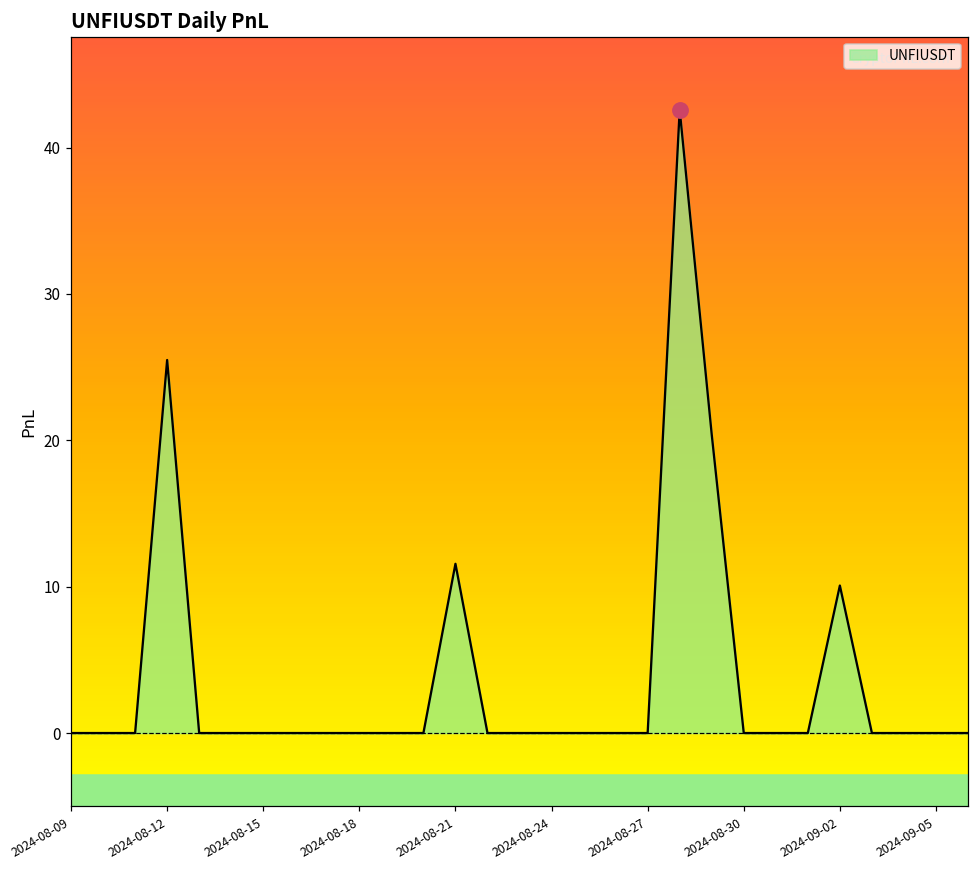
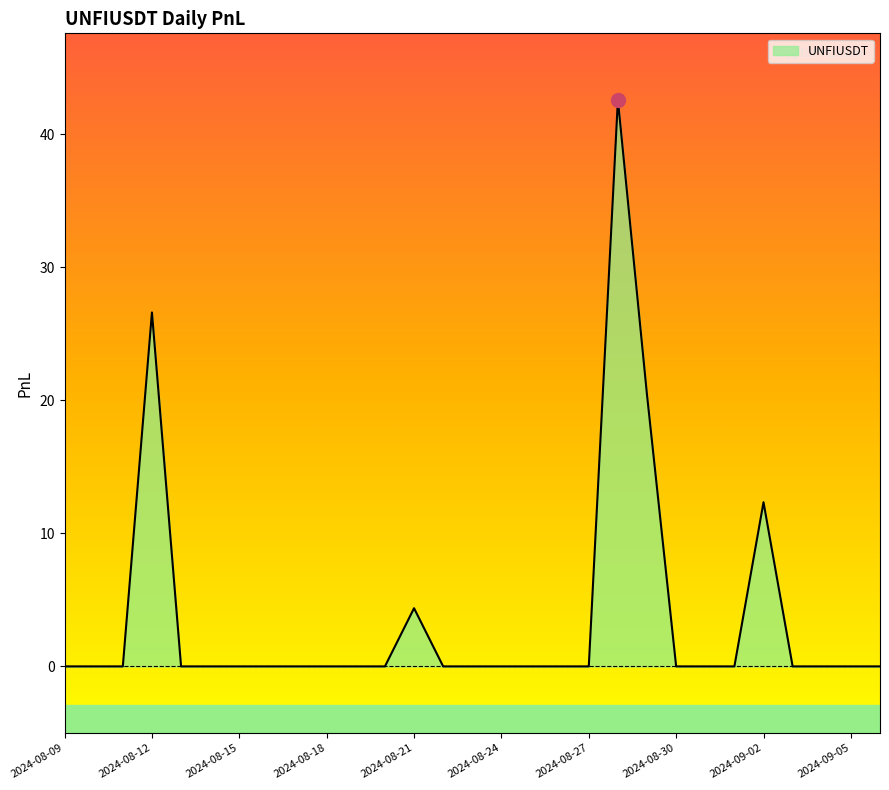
  {
    "UNFIUSDT": {
      "2024-08-09": 0.0,
-     "2024-08-12": 25.5,
+     "2024-08-12": 26.6,
      "2024-08-15": 0.0,
      "2024-08-18": 0.0,
-     "2024-08-21": 11.6,
+     "2024-08-21": 4.4,
      "2024-08-24": 0.0,
      "2024-08-27": 0.0,
      "2024-08-30": 0.0,
-     "2024-09-02": 10.1,
+     "2024-09-02": 12.3,
      "2024-09-05": 0.0
    }
  }
